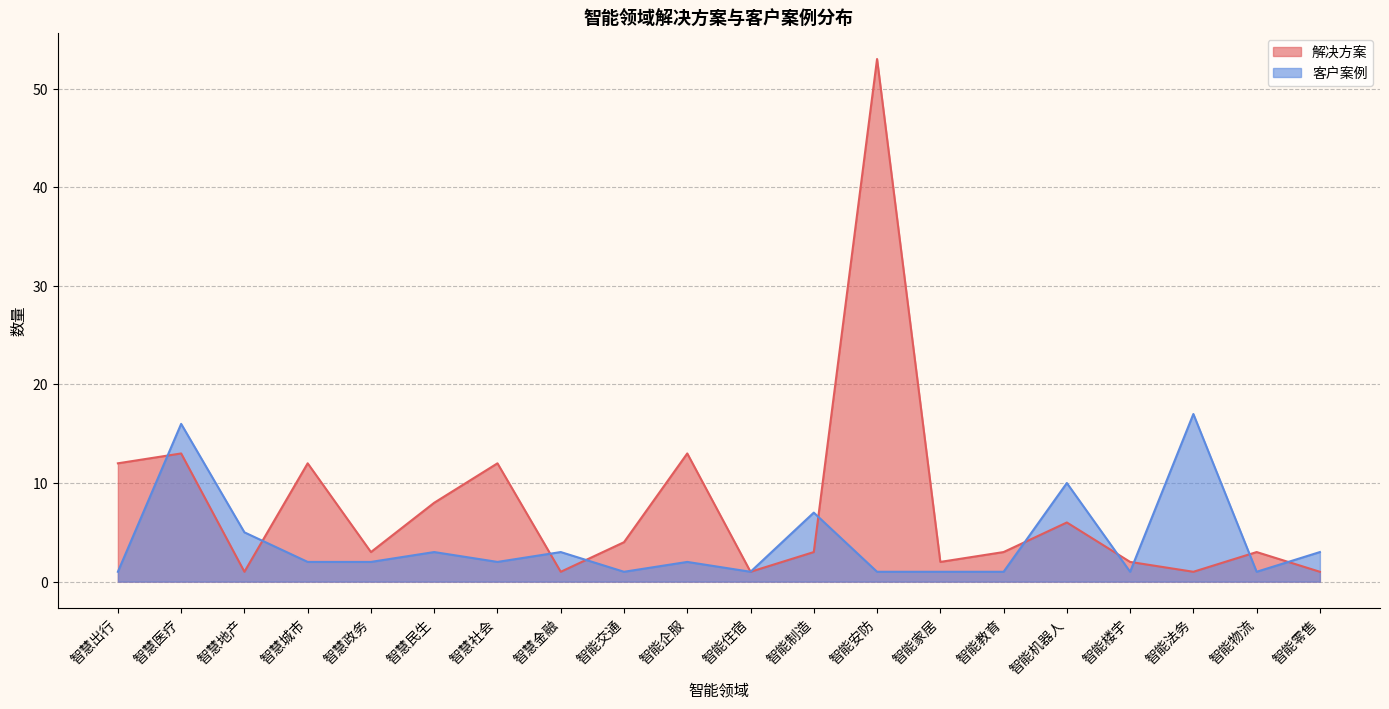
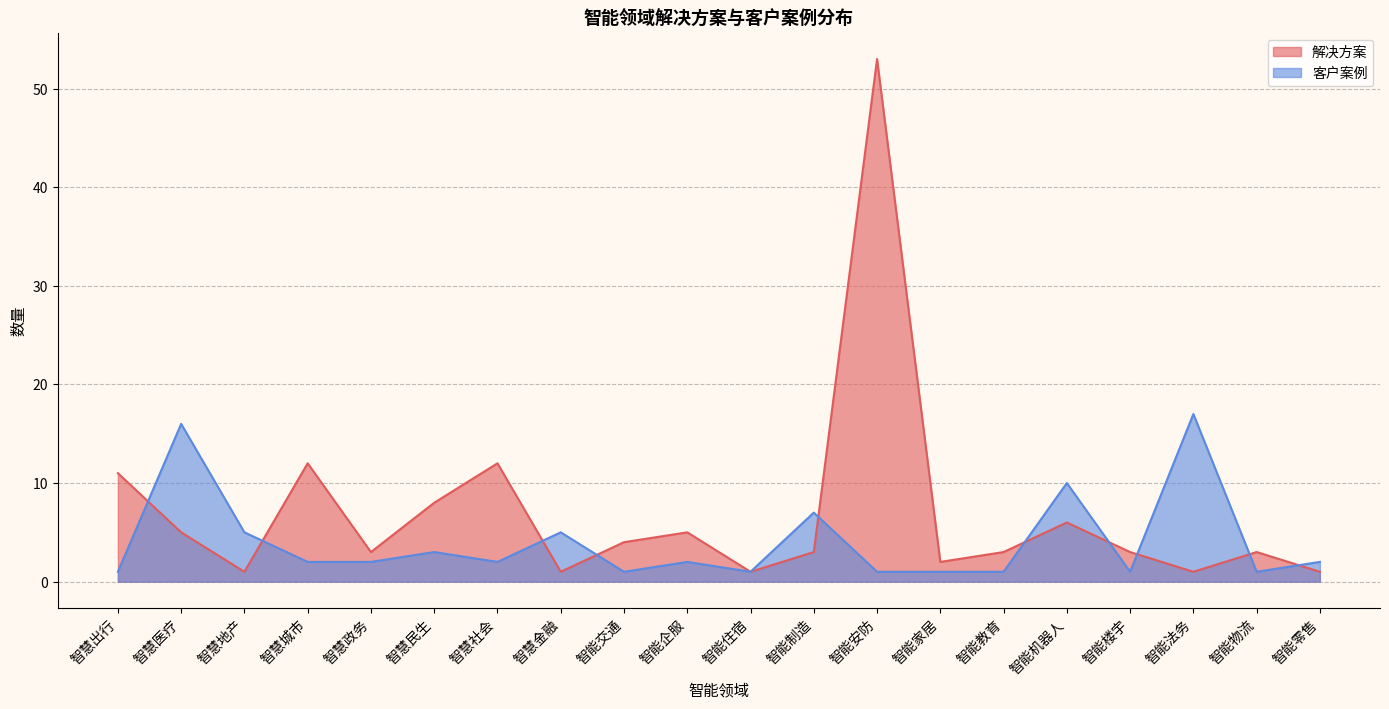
  {
    "解决方案": {
-     "智慧出行": 12,
-     "智慧医疗": 13,
+     "智慧出行": 11,
+     "智慧医疗": 5,
      "智慧地产": 1,
      "智慧城市": 12,
      "智慧政务": 3,
      "智慧民生": 8,
      "智慧社会": 12,
      "智慧金融": 1,
      "智能交通": 4,
-     "智能企服": 13,
+     "智能企服": 5,
      "智能制造": 3,
      "智能安防": 53,
      "智能家居": 2,
      "智能教育": 3,
      "智能机器人": 6,
-     "智能楼宇": 2,
+     "智能楼宇": 3,
      "智能法务": 1,
      "智能物流": 3,
      "智能零售": 1
    },
    "客户案例": {
      "智慧出行": 1,
      "智慧医疗": 16,
      "智慧地产": 5,
      "智慧城市": 2,
      "智慧政务": 2,
      "智慧民生": 3,
      "智慧社会": 2,
-     "智慧金融": 3,
+     "智慧金融": 5,
      "智能交通": 1,
      "智能企服": 2,
      "智能制造": 7,
      "智能安防": 1,
      "智能家居": 1,
      "智能教育": 1,
      "智能机器人": 10,
      "智能楼宇": 1,
      "智能法务": 17,
      "智能物流": 1,
-     "智能零售": 3
+     "智能零售": 2
    }
  }
